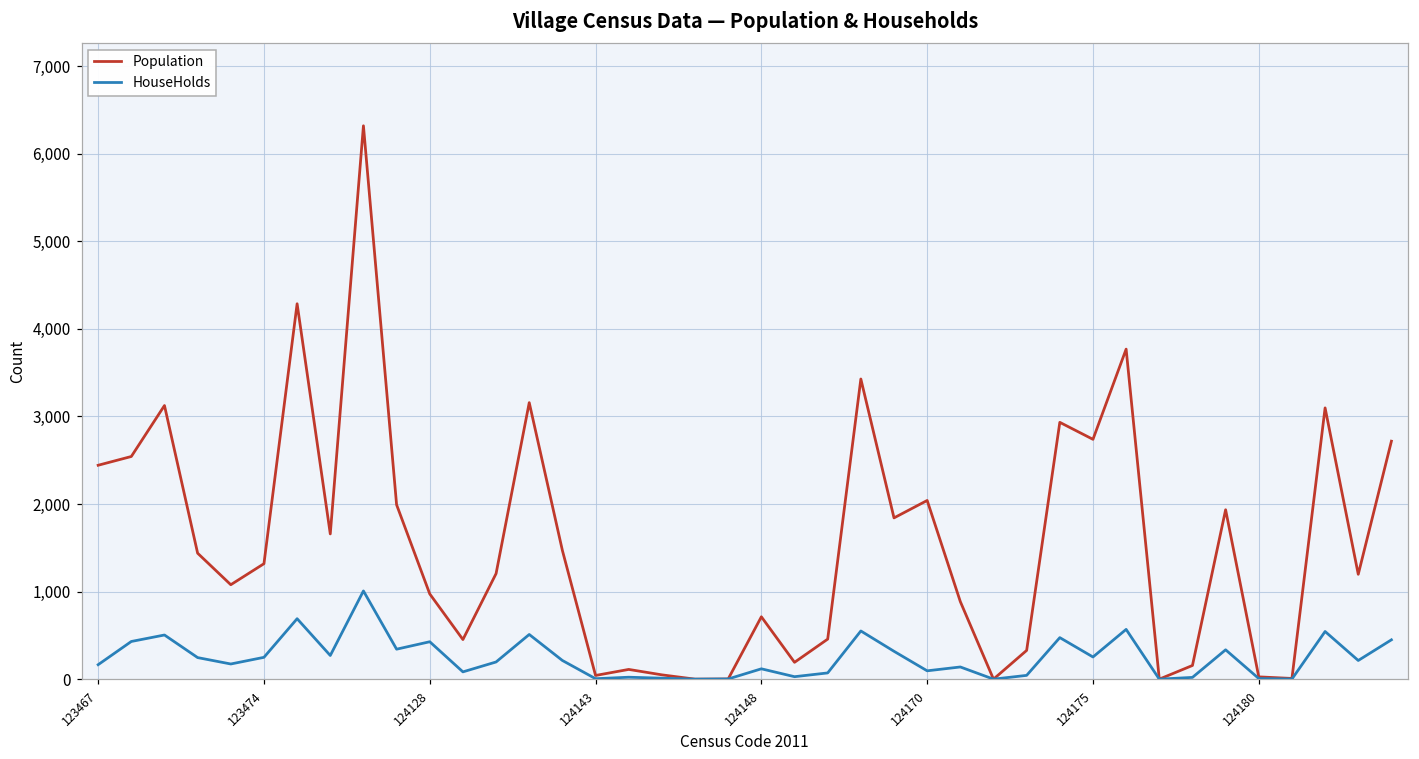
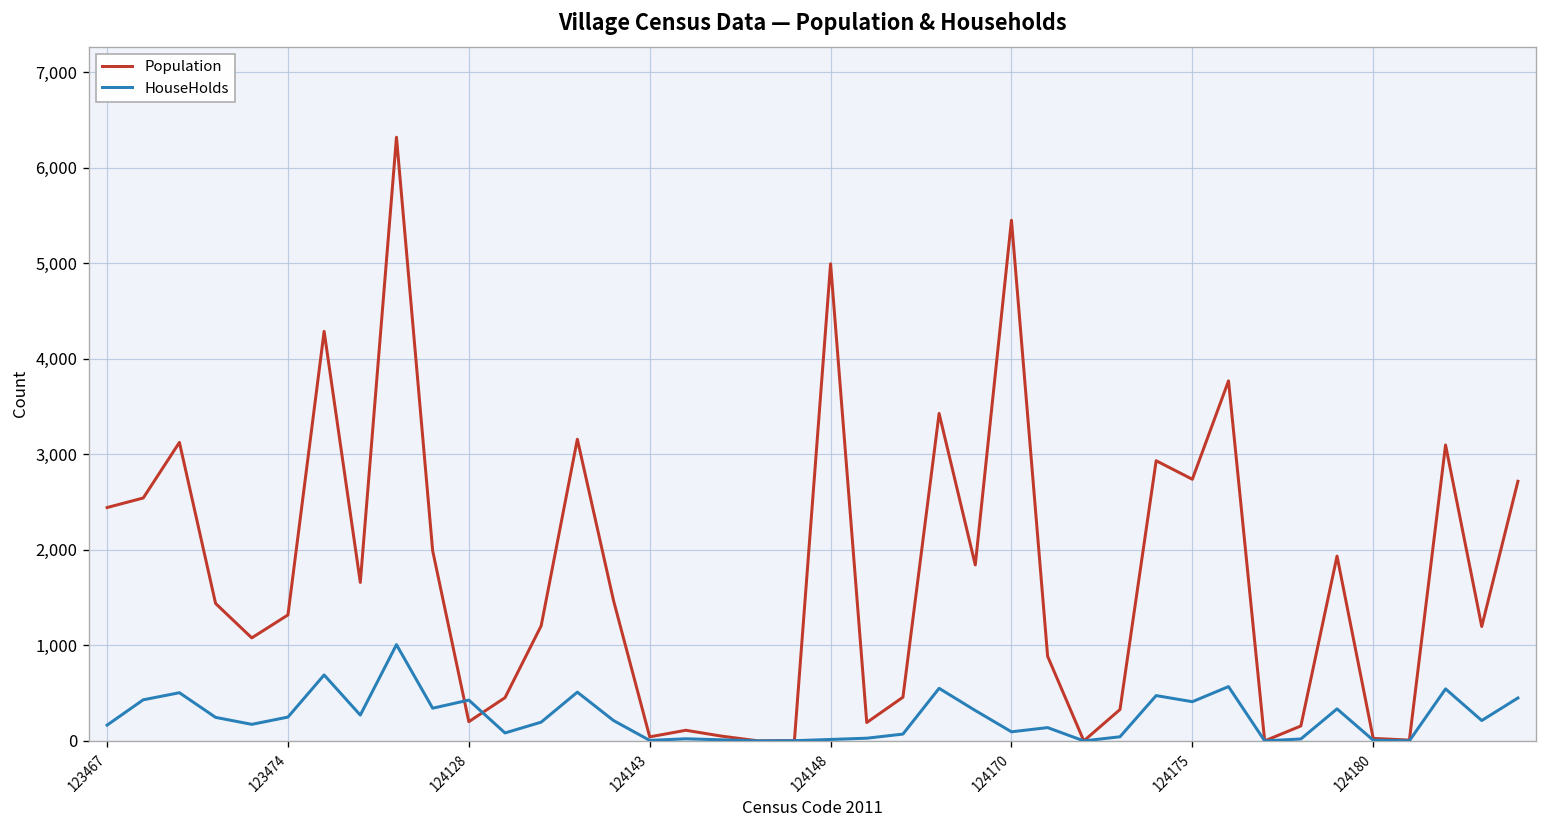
  {
    "Population": {
      "123467": "2,400",
      "123474": "1,300",
-     "124128": "1,000",
+     "124128": "200",
      "124143": "0",
-     "124148": "700",
-     "124170": "2,000",
+     "124148": "5,000",
+     "124170": "5,400",
      "124175": "2,700"
    },
    "HouseHolds": {
      "123467": "200",
      "123474": "200",
      "124128": "400",
      "124143": "0",
-     "124148": "100",
+     "124148": "0",
      "124170": "100",
-     "124175": "300"
+     "124175": "400"
    }
  }
